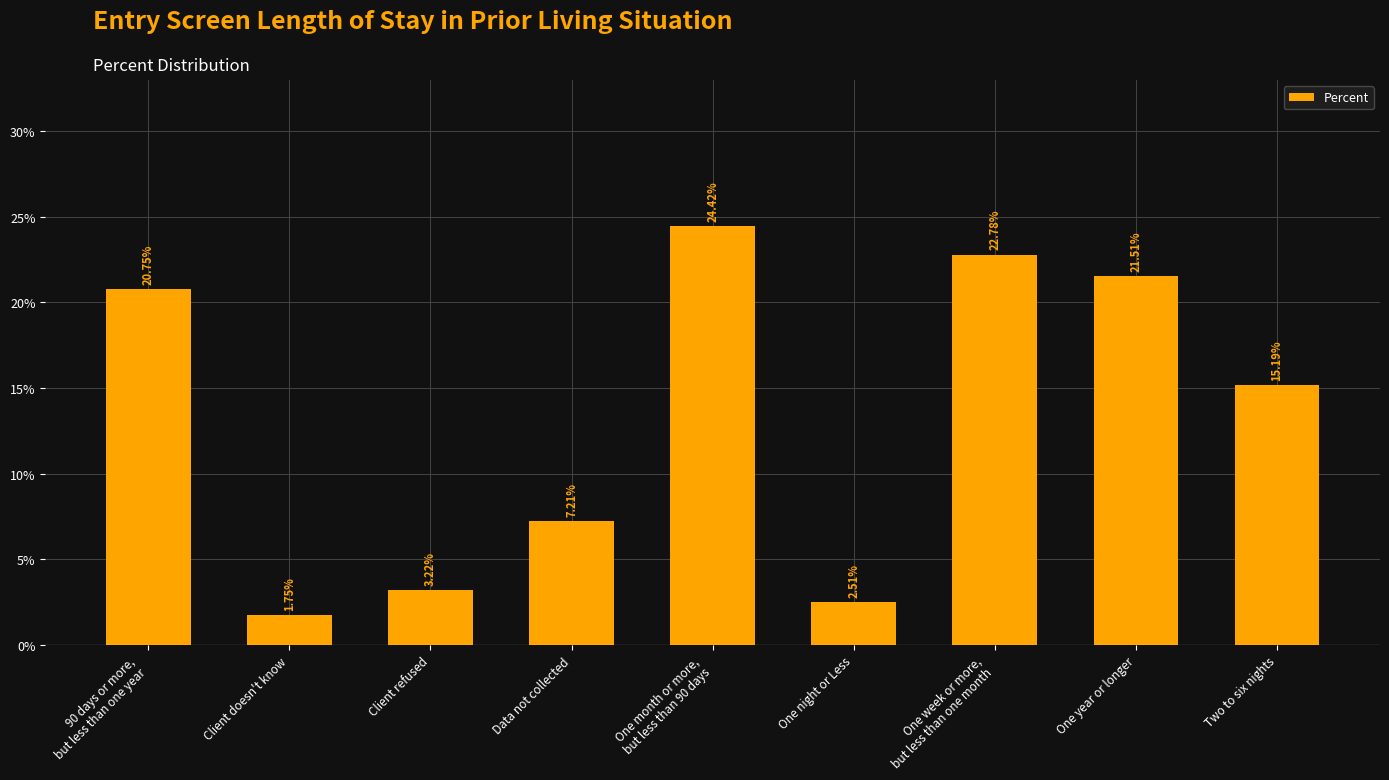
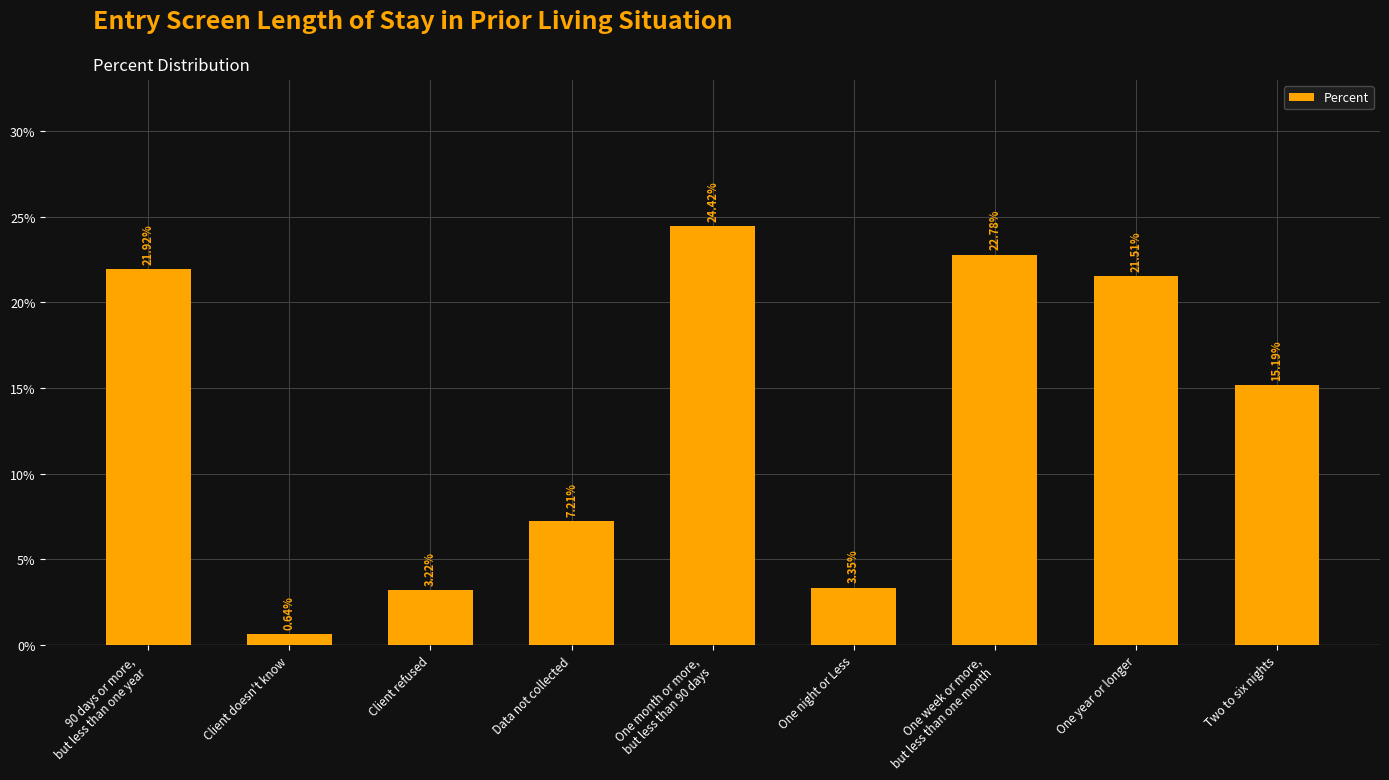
  {
-   "90 days or more, but less than one year": "20.75%",
-   "Client doesn't know": "1.75%",
+   "90 days or more, but less than one year": "21.92%",
+   "Client doesn't know": "0.64%",
    "Client refused": "3.22%",
    "Data not collected": "7.21%",
    "One month or more, but less than 90 days": "24.42%",
-   "One night or Less": "2.51%",
+   "One night or Less": "3.35%",
    "One week or more, but less than one month": "22.78%",
    "One year or longer": "21.51%",
    "Two to six nights": "15.19%"
  }
